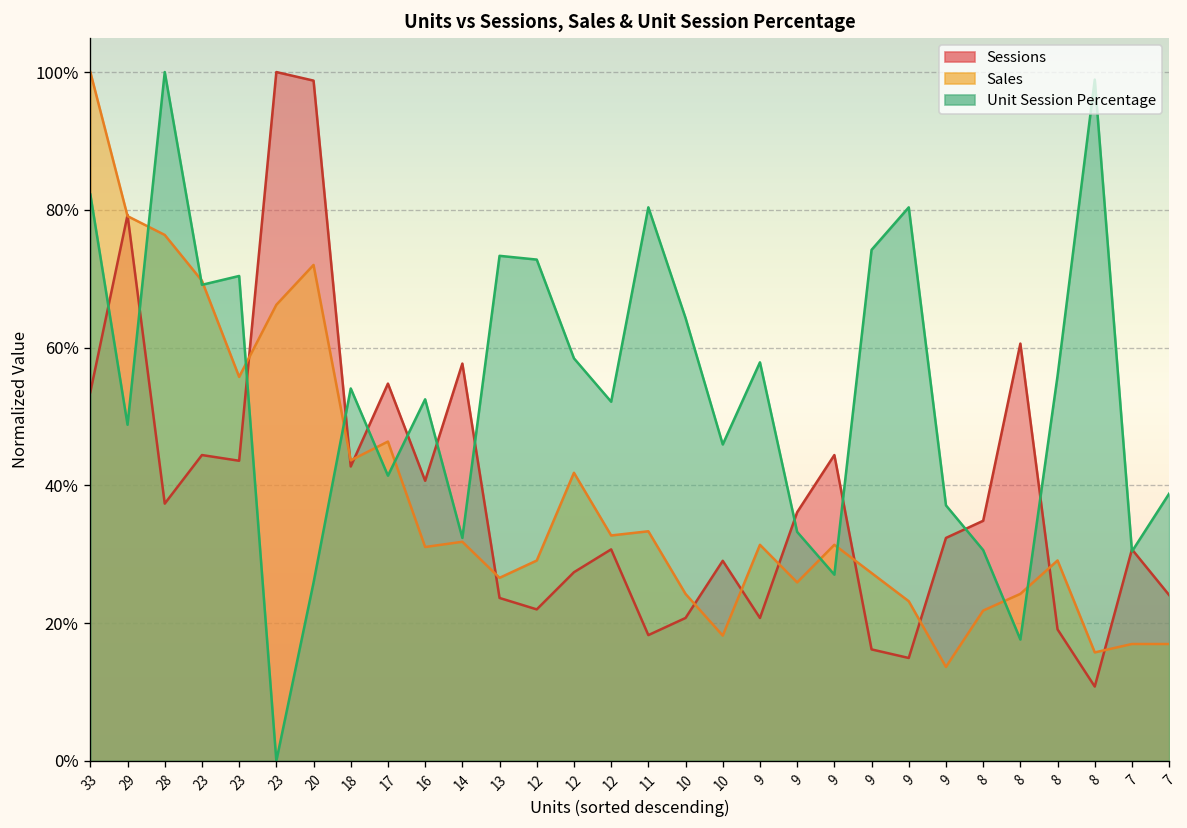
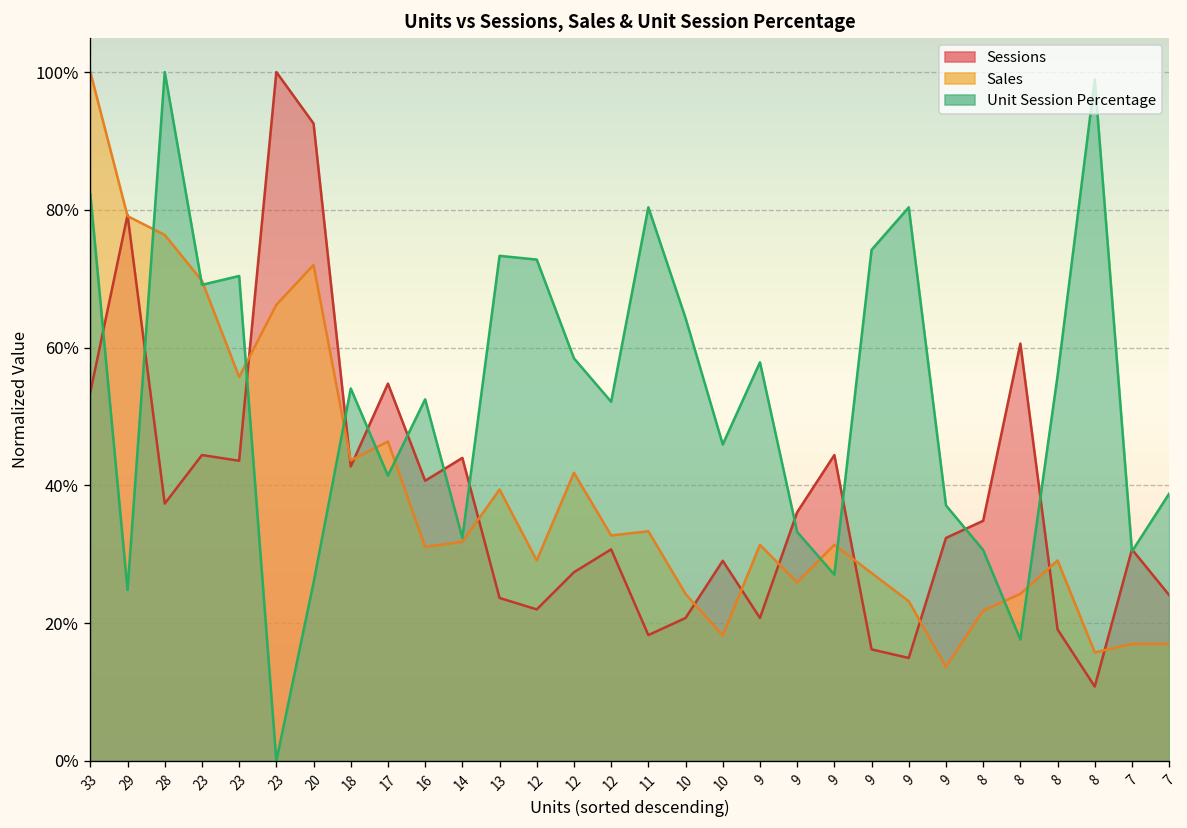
  {
    "Sessions": {
      "33": "54%",
      "28": "37%",
-     "20": "99%",
+     "20": "93%",
      "18": "43%",
      "17": "55%",
      "16": "41%",
-     "14": "58%",
+     "14": "44%",
      "13": "24%",
      "11": "18%"
    },
    "Sales": {
      "33": "100%",
      "28": "76%",
      "20": "72%",
      "18": "44%",
      "17": "46%",
      "16": "31%",
      "14": "32%",
-     "13": "27%",
+     "13": "39%",
      "11": "33%"
    },
    "Unit Session Percentage": {
      "33": "82%",
-     "29": "49%",
+     "29": "25%",
      "28": "100%",
      "20": "26%",
      "18": "54%",
      "17": "41%",
      "16": "52%",
      "14": "32%",
      "13": "73%",
      "11": "80%"
    }
  }
